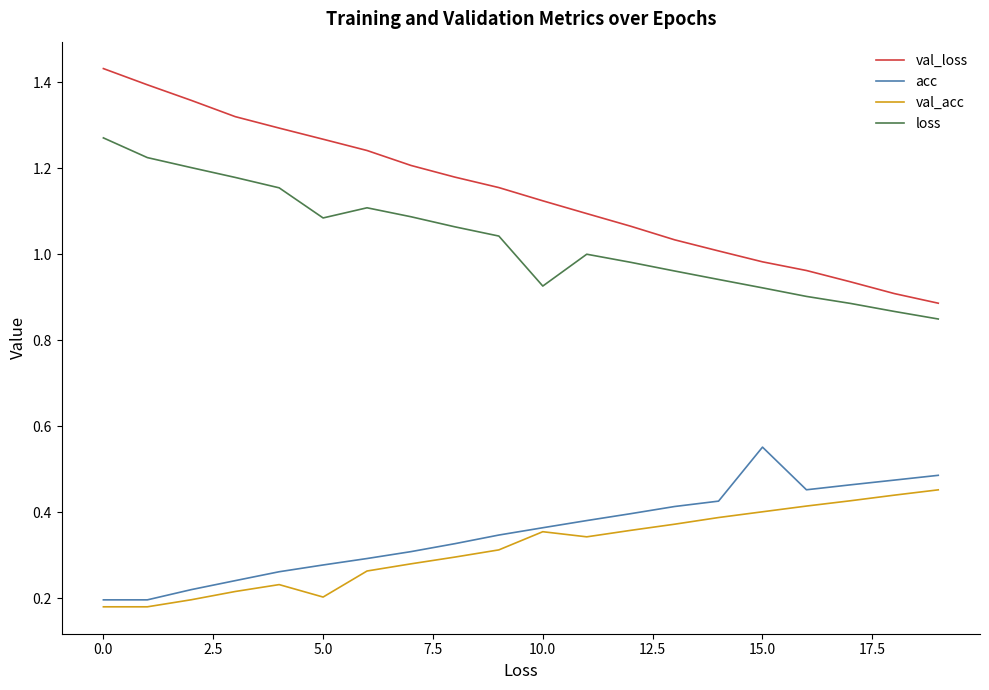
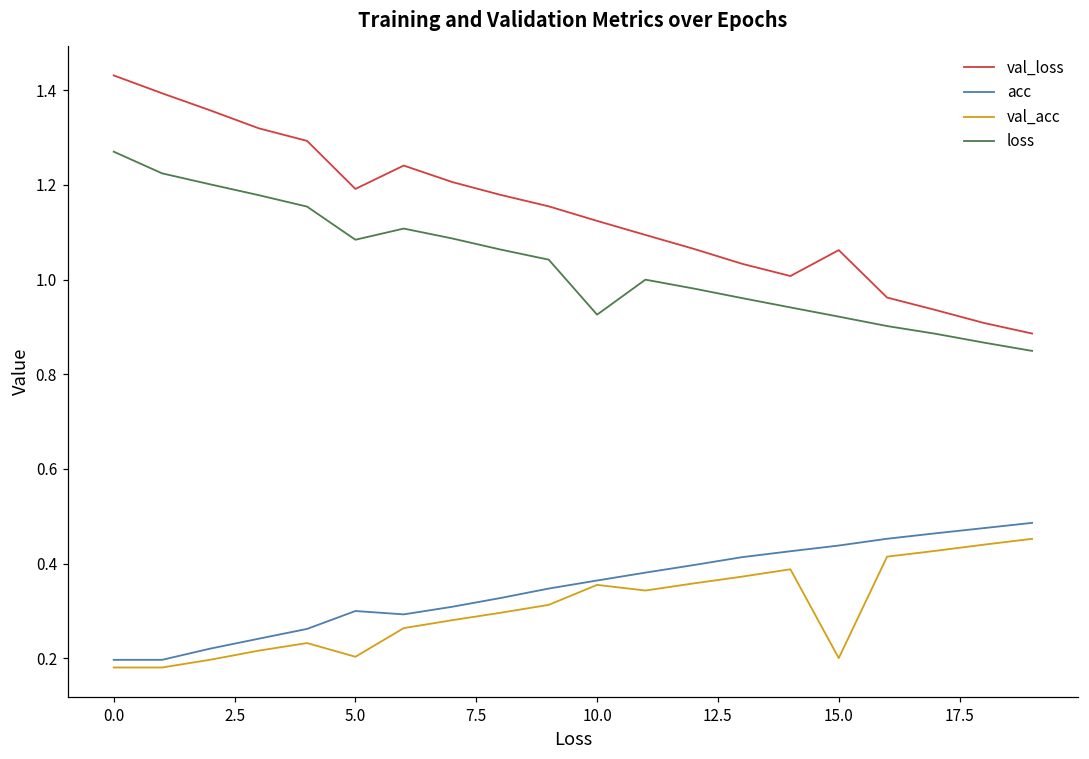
  {
    "val_loss": {
      "0.0": 1.43,
-     "5.0": 1.27,
+     "5.0": 1.19,
      "10.0": 1.12,
-     "15.0": 0.98
+     "15.0": 1.06
    },
    "acc": {
      "0.0": 0.20,
-     "5.0": 0.28,
+     "5.0": 0.30,
      "10.0": 0.36,
-     "15.0": 0.55
+     "15.0": 0.44
    },
    "val_acc": {
      "0.0": 0.18,
      "5.0": 0.20,
      "10.0": 0.36,
-     "15.0": 0.40
+     "15.0": 0.20
    },
    "loss": {
      "0.0": 1.27,
      "5.0": 1.08,
      "10.0": 0.93,
      "15.0": 0.92
    }
  }
